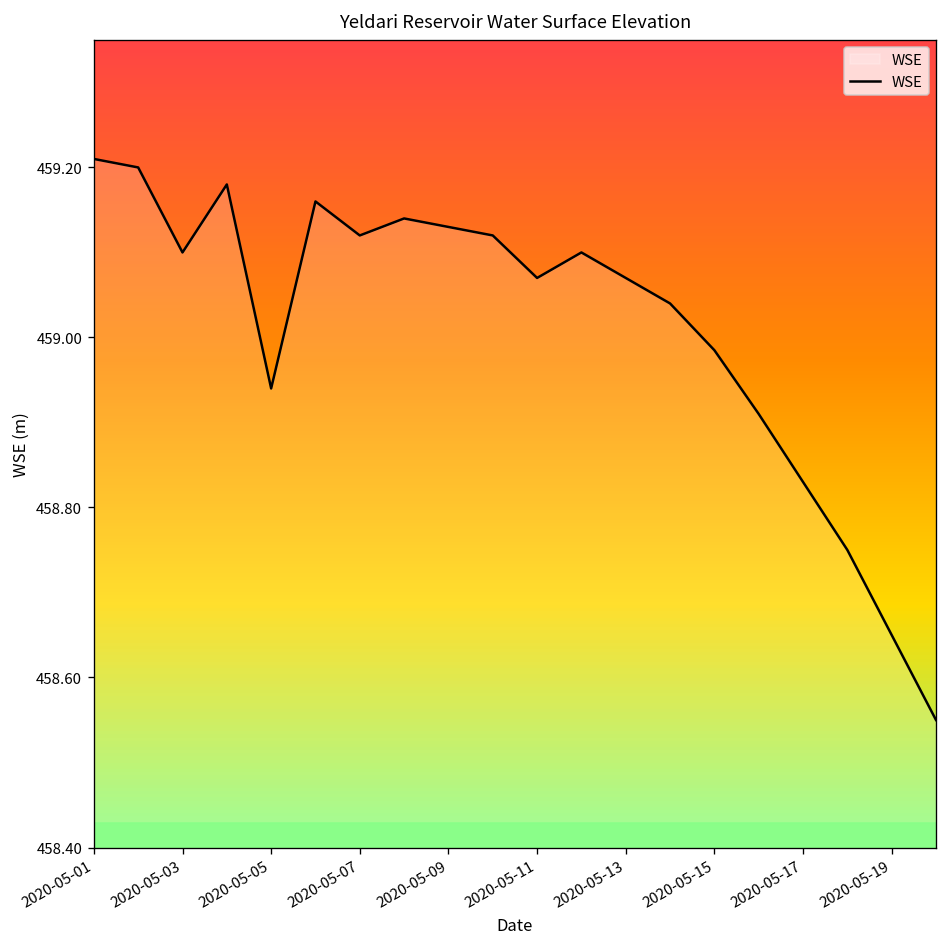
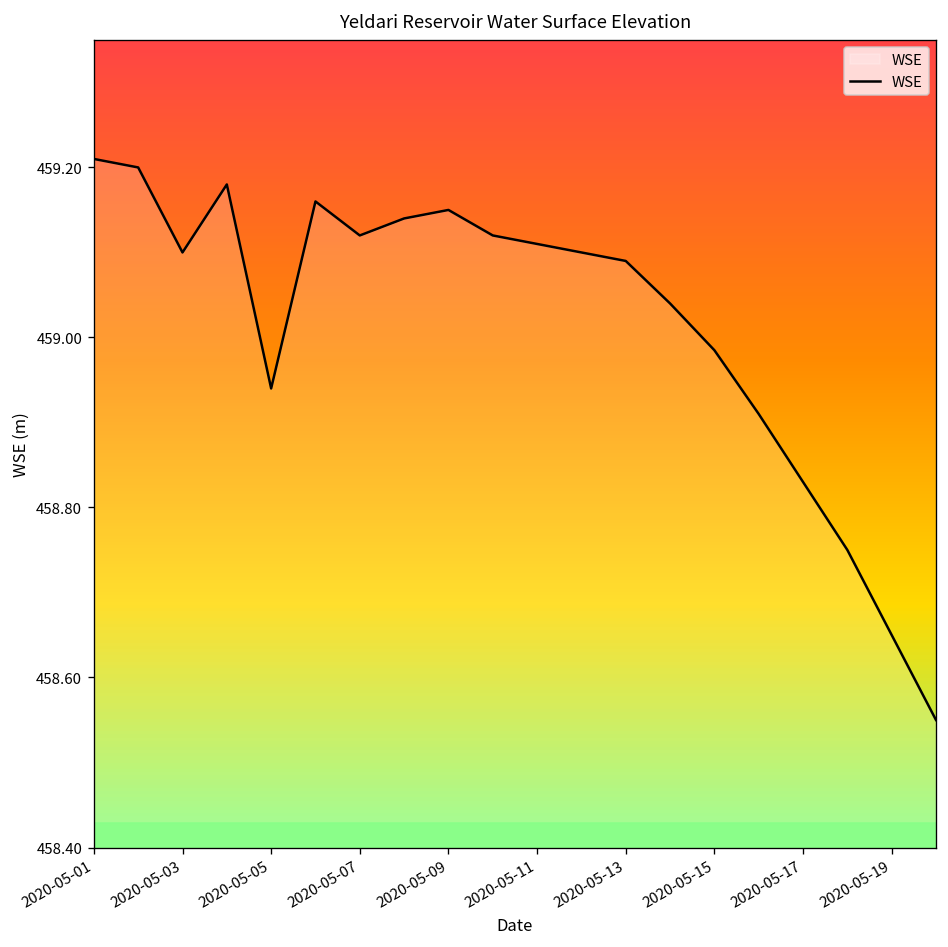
  {
    "2020-05-01": 459.21,
    "2020-05-03": 459.10,
    "2020-05-05": 458.94,
    "2020-05-07": 459.12,
-   "2020-05-09": 459.13,
-   "2020-05-11": 459.07,
-   "2020-05-13": 459.07,
+   "2020-05-09": 459.15,
+   "2020-05-11": 459.11,
+   "2020-05-13": 459.09,
    "2020-05-15": 458.99,
    "2020-05-17": 458.83,
    "2020-05-19": 458.65
  }
